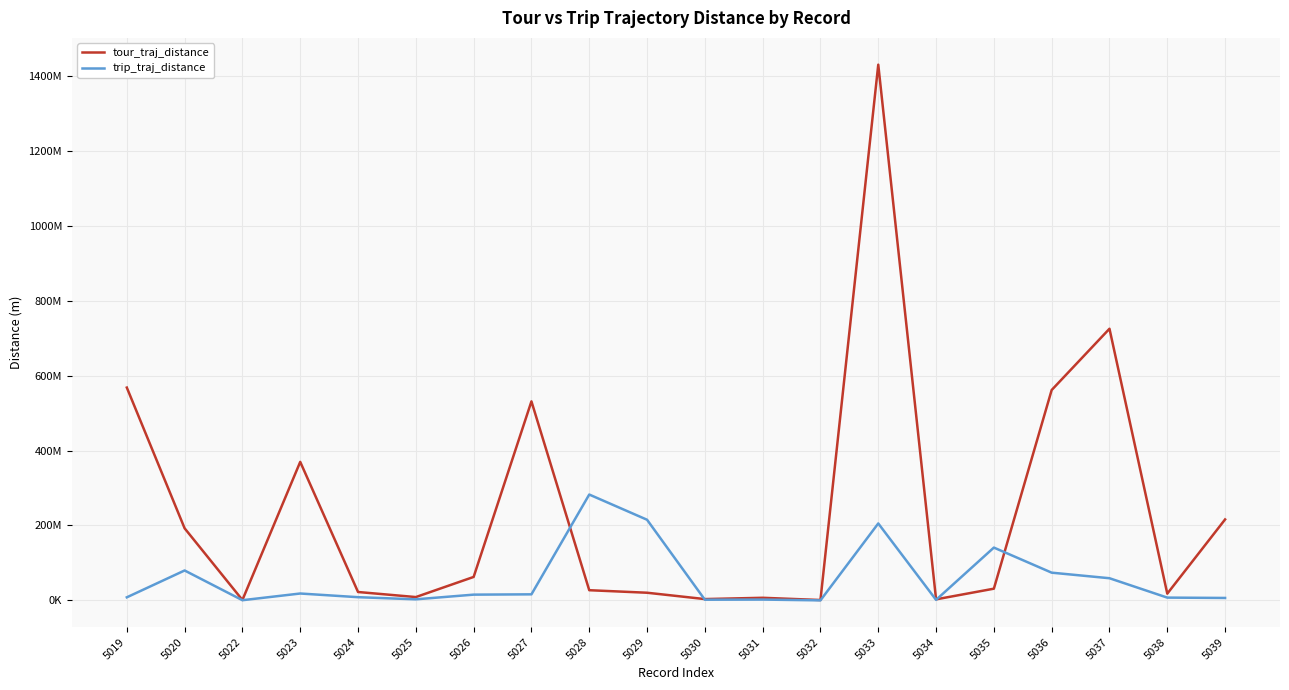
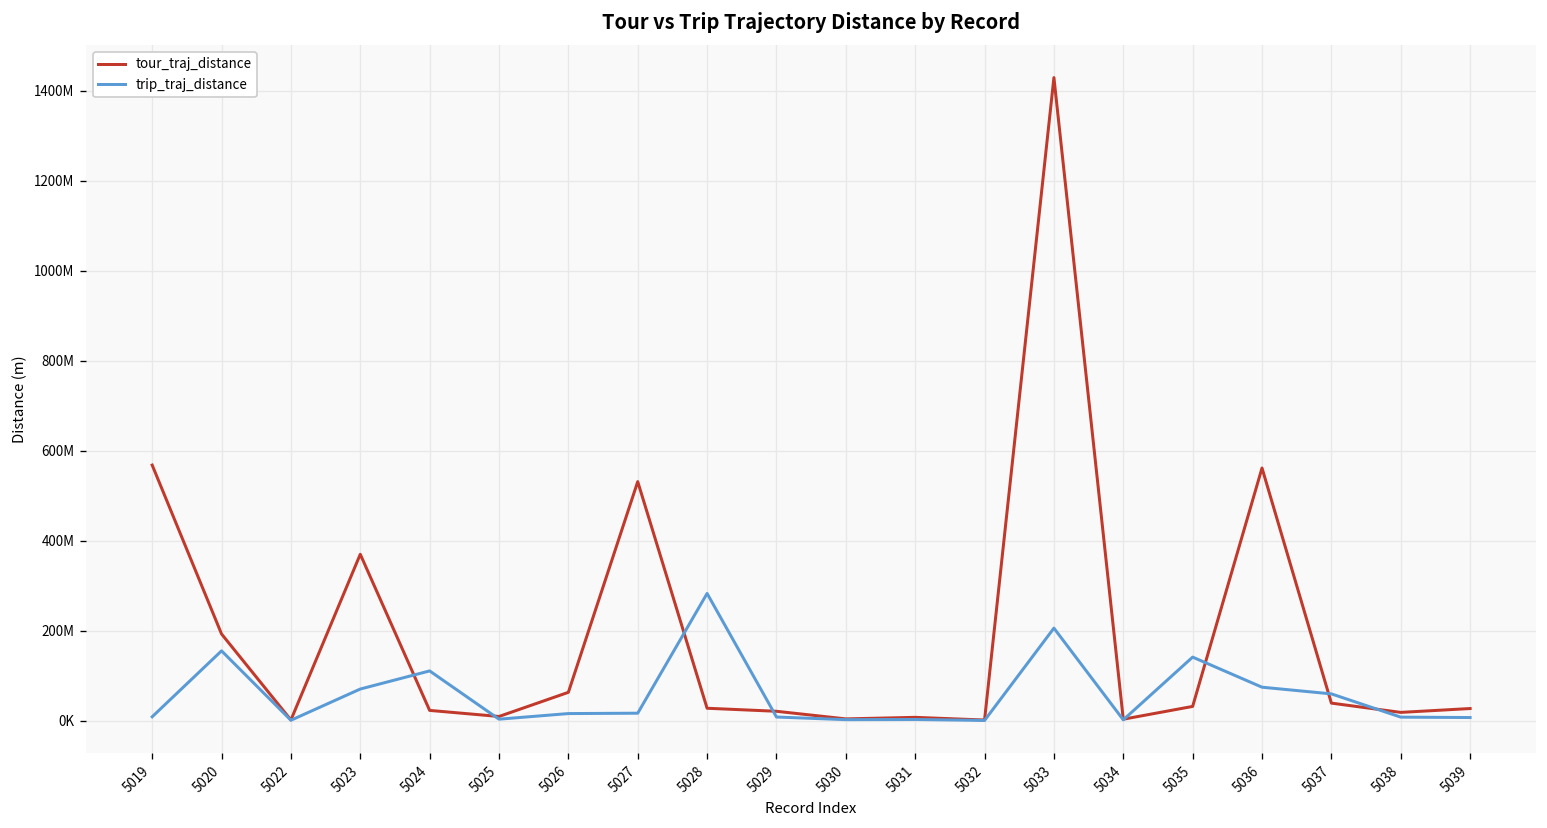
  {
    "tour_traj_distance": {
      "5019": 570000000,
      "5020": 190000000,
      "5023": 370000000,
      "5024": 20000000,
      "5026": 60000000,
      "5027": 530000000,
      "5028": 30000000,
      "5029": 20000000,
      "5033": 1430000000,
      "5035": 30000000,
      "5036": 560000000,
-     "5037": 720000000,
+     "5037": 40000000,
      "5038": 20000000,
-     "5039": 220000000
+     "5039": 30000000
    },
    "trip_traj_distance": {
      "5019": 10000000,
-     "5020": 80000000,
-     "5023": 20000000,
-     "5024": 10000000,
+     "5020": 150000000,
+     "5023": 70000000,
+     "5024": 110000000,
      "5026": 20000000,
      "5027": 20000000,
      "5028": 280000000,
-     "5029": 220000000,
+     "5029": 10000000,
      "5033": 210000000,
      "5035": 140000000,
      "5036": 70000000,
      "5037": 60000000,
      "5038": 10000000,
      "5039": 10000000
    }
  }
